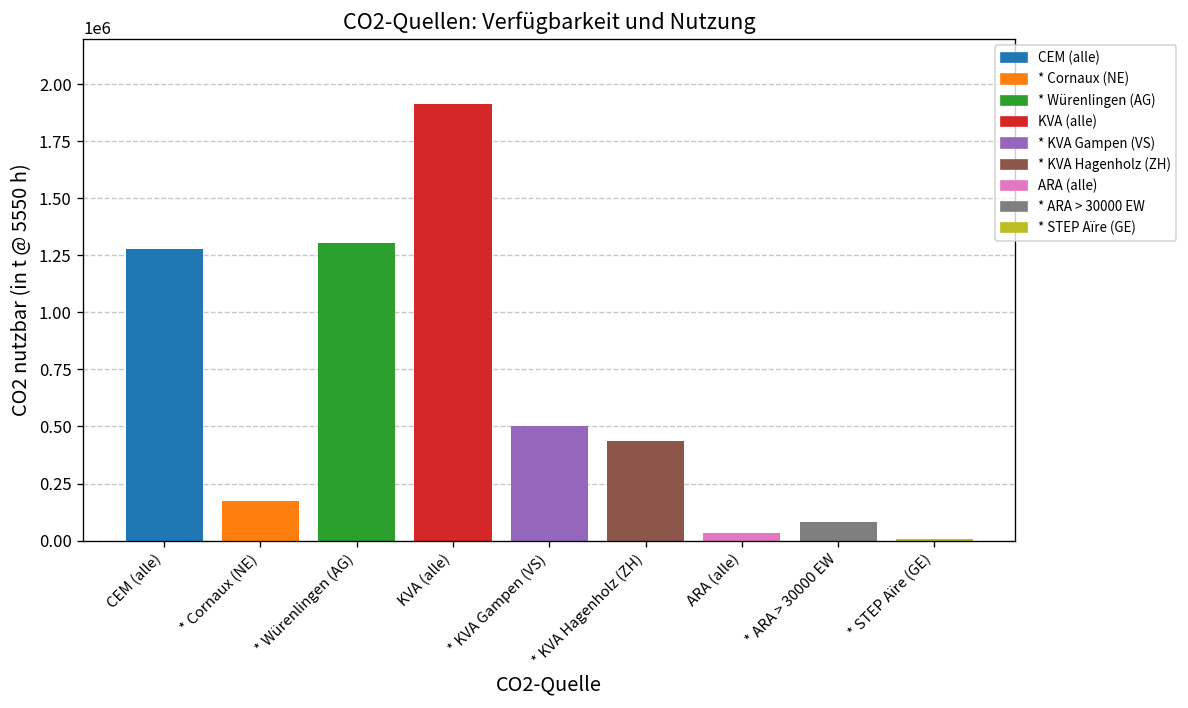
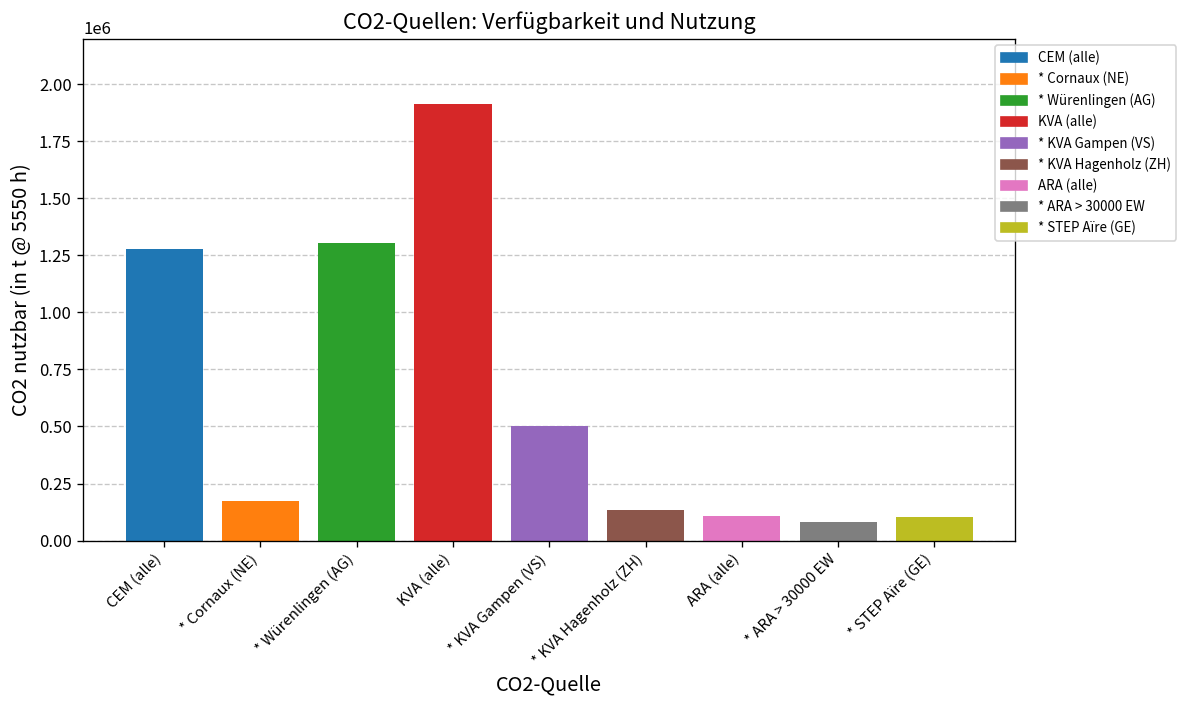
  {
    "CEM (alle)": 1280000,
    "* Cornaux (NE)": 180000,
    "* Würenlingen (AG)": 1300000,
    "KVA (alle)": 1910000,
    "* KVA Gampen (VS)": 500000,
-   "* KVA Hagenholz (ZH)": 440000,
-   "ARA (alle)": 30000,
+   "* KVA Hagenholz (ZH)": 130000,
+   "ARA (alle)": 110000,
    "* ARA > 30000 EW": 80000,
-   "* STEP Aïre (GE)": 0
+   "* STEP Aïre (GE)": 100000
  }
